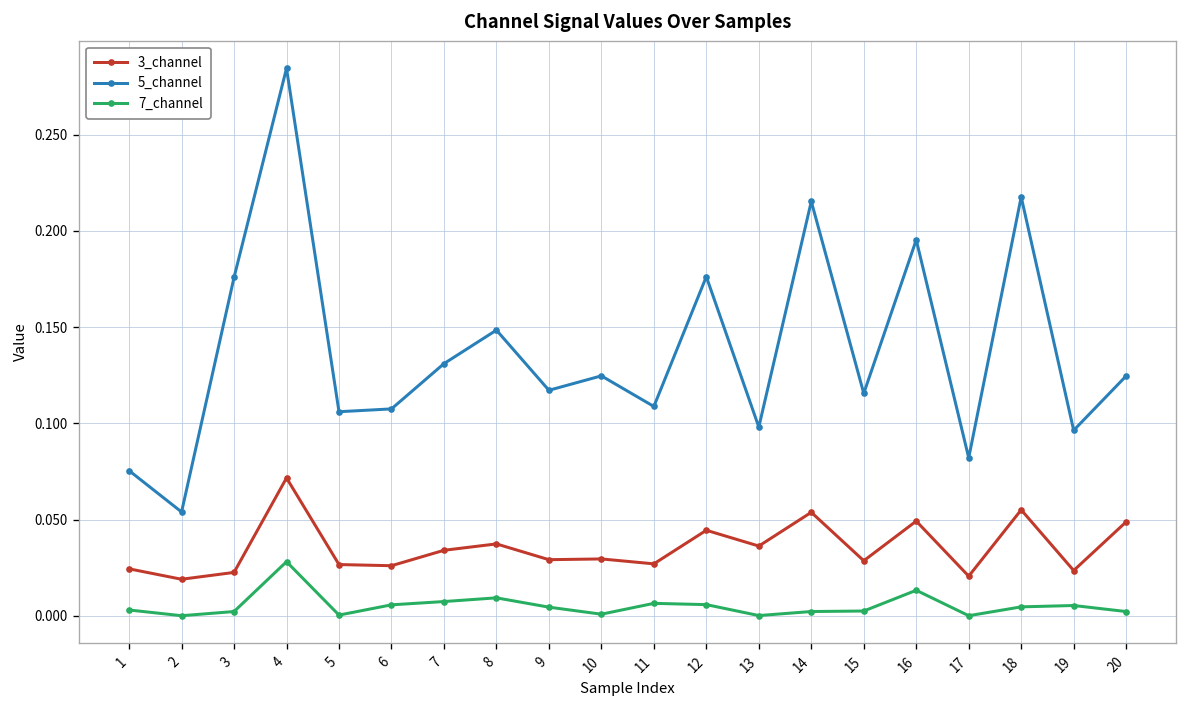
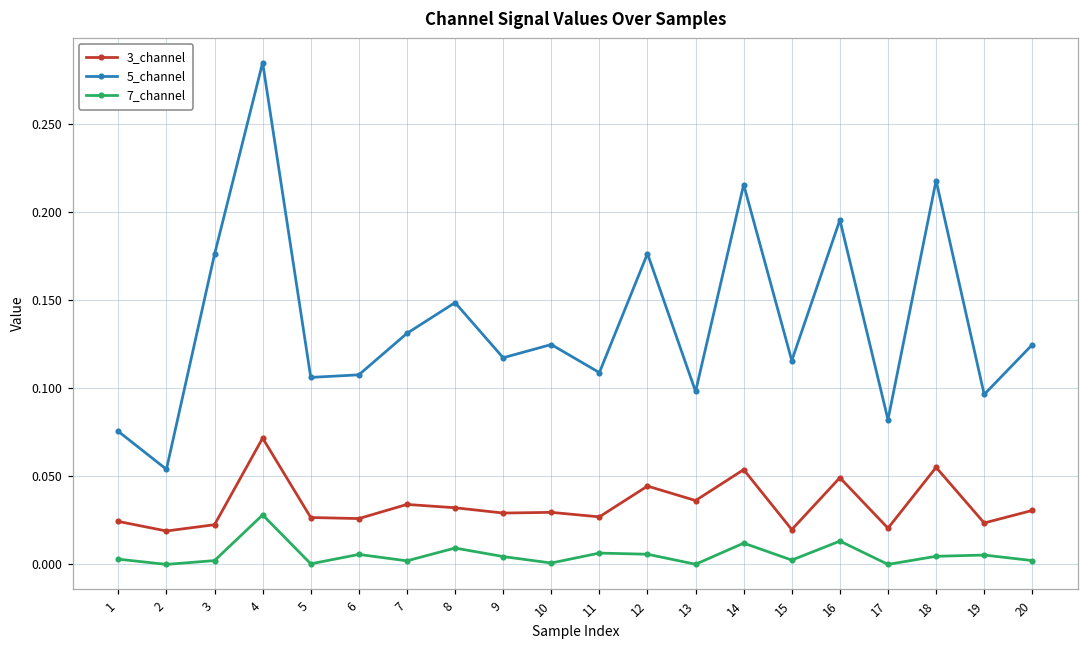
  {
    "3_channel": {
      "1": 0.024,
      "2": 0.019,
      "3": 0.023,
      "4": 0.072,
      "5": 0.027,
      "6": 0.026,
      "7": 0.034,
-     "8": 0.037,
+     "8": 0.032,
      "9": 0.029,
      "10": 0.030,
      "11": 0.027,
      "12": 0.044,
      "13": 0.036,
      "14": 0.054,
-     "15": 0.029,
+     "15": 0.020,
      "16": 0.049,
      "17": 0.021,
      "18": 0.055,
      "19": 0.023,
-     "20": 0.049
+     "20": 0.031
    },
    "5_channel": {
      "1": 0.075,
      "2": 0.054,
      "3": 0.176,
      "4": 0.285,
      "5": 0.106,
      "6": 0.108,
      "7": 0.131,
      "8": 0.148,
      "9": 0.117,
      "10": 0.125,
      "11": 0.109,
      "12": 0.176,
      "13": 0.098,
      "14": 0.215,
      "15": 0.116,
      "16": 0.195,
      "17": 0.082,
      "18": 0.218,
      "19": 0.096,
      "20": 0.125
    },
    "7_channel": {
      "1": 0.003,
      "2": 0.000,
      "3": 0.002,
      "4": 0.028,
      "5": 0.000,
      "6": 0.006,
-     "7": 0.007,
+     "7": 0.002,
      "8": 0.009,
      "9": 0.004,
      "10": 0.001,
      "11": 0.006,
      "12": 0.006,
      "13": 0.000,
-     "14": 0.002,
+     "14": 0.012,
      "15": 0.002,
      "16": 0.013,
      "17": 0.000,
      "18": 0.005,
      "19": 0.005,
      "20": 0.002
    }
  }
